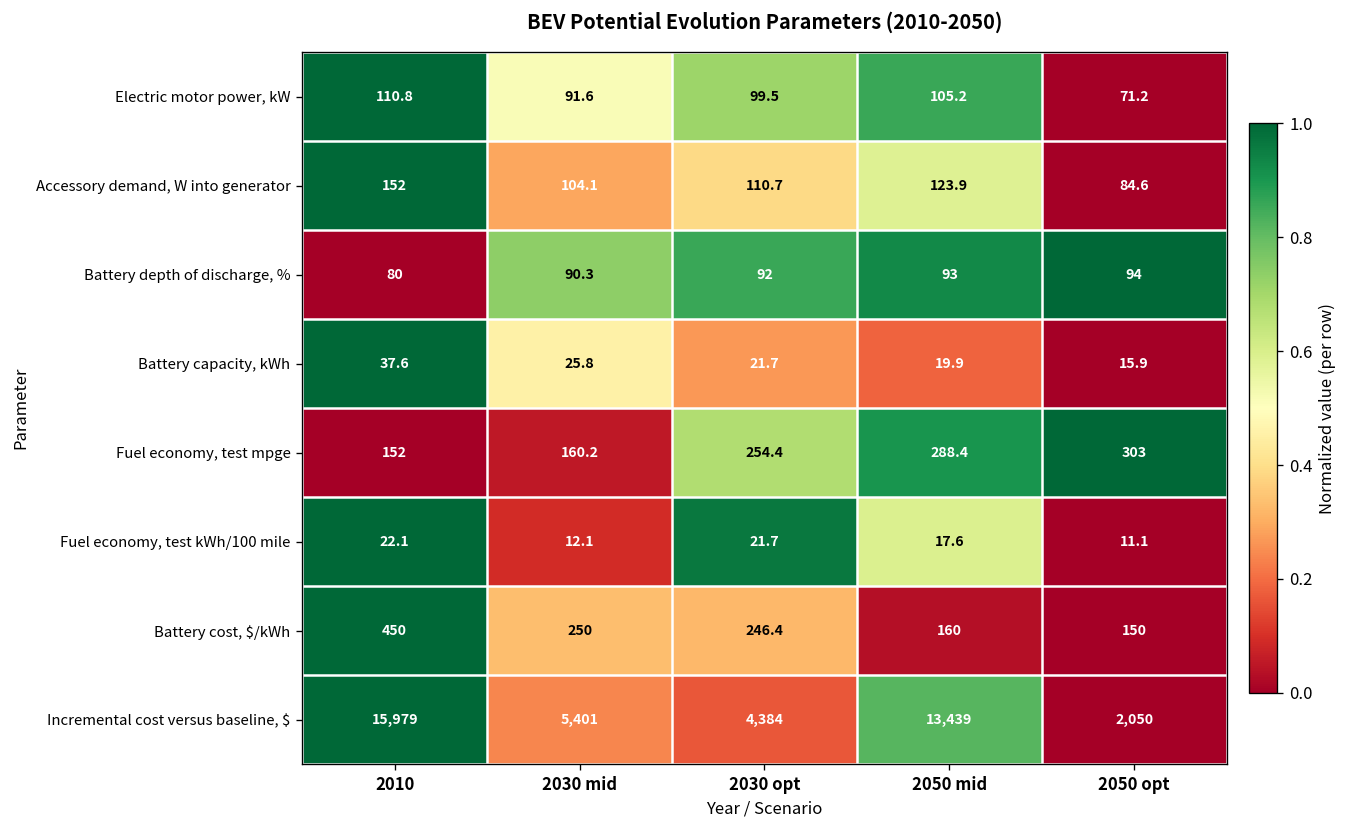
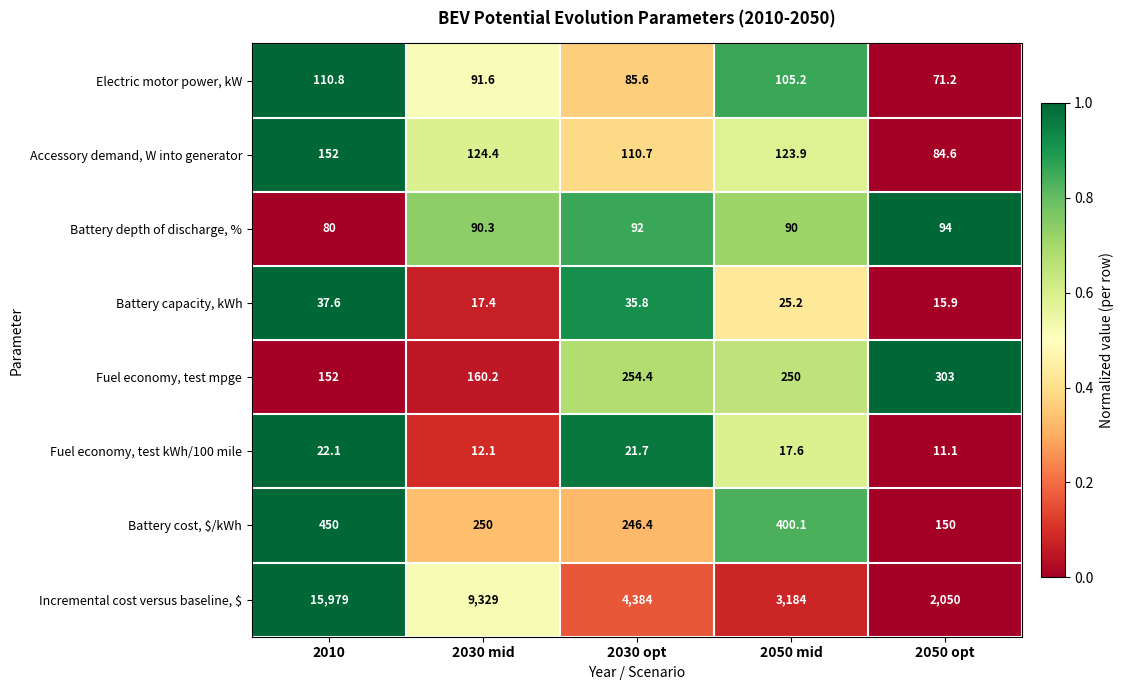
  {
    "Electric motor power, kW": {
      "2010": "110.8",
      "2030 mid": "91.6",
-     "2030 opt": "99.5",
+     "2030 opt": "85.6",
      "2050 mid": "105.2",
      "2050 opt": "71.2"
    },
    "Accessory demand, W into generator": {
      "2010": "152",
-     "2030 mid": "104.1",
+     "2030 mid": "124.4",
      "2030 opt": "110.7",
      "2050 mid": "123.9",
      "2050 opt": "84.6"
    },
    "Battery depth of discharge, %": {
      "2010": "80",
      "2030 mid": "90.3",
      "2030 opt": "92",
-     "2050 mid": "93",
+     "2050 mid": "90",
      "2050 opt": "94"
    },
    "Battery capacity, kWh": {
      "2010": "37.6",
-     "2030 mid": "25.8",
-     "2030 opt": "21.7",
-     "2050 mid": "19.9",
+     "2030 mid": "17.4",
+     "2030 opt": "35.8",
+     "2050 mid": "25.2",
      "2050 opt": "15.9"
    },
    "Fuel economy, test mpge": {
      "2010": "152",
      "2030 mid": "160.2",
      "2030 opt": "254.4",
-     "2050 mid": "288.4",
+     "2050 mid": "250",
      "2050 opt": "303"
    },
    "Fuel economy, test kWh/100 mile": {
      "2010": "22.1",
      "2030 mid": "12.1",
      "2030 opt": "21.7",
      "2050 mid": "17.6",
      "2050 opt": "11.1"
    },
    "Battery cost, $/kWh": {
      "2010": "450",
      "2030 mid": "250",
      "2030 opt": "246.4",
-     "2050 mid": "160",
+     "2050 mid": "400.1",
      "2050 opt": "150"
    },
    "Incremental cost versus baseline, $": {
      "2010": "15,979",
-     "2030 mid": "5,401",
+     "2030 mid": "9,329",
      "2030 opt": "4,384",
-     "2050 mid": "13,439",
+     "2050 mid": "3,184",
      "2050 opt": "2,050"
    }
  }
